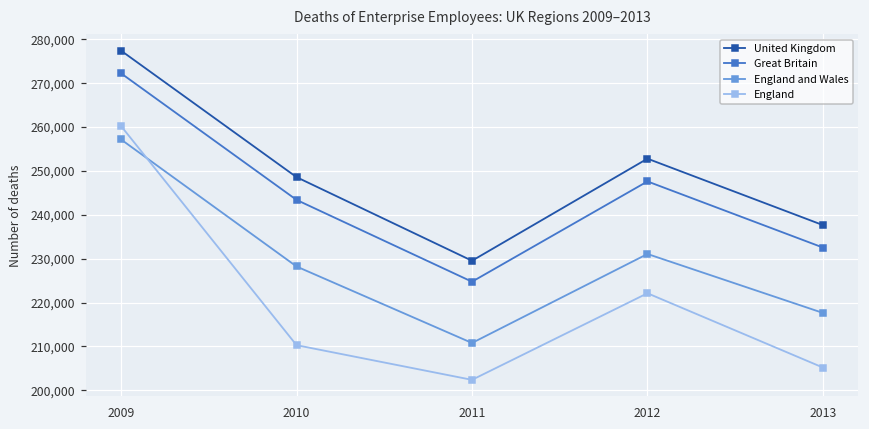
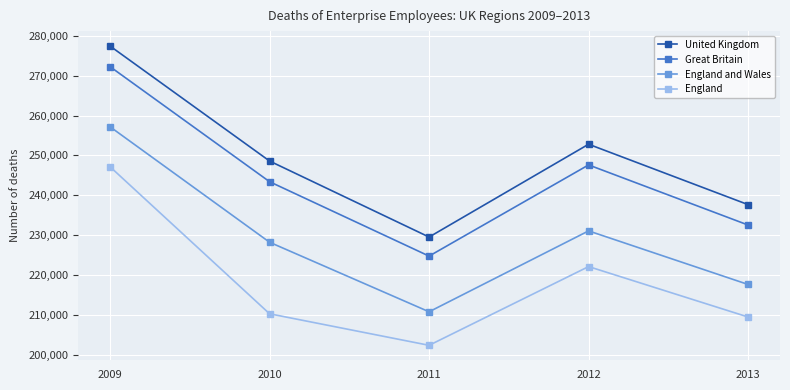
  {
    "England": {
-     "2009": "260,000",
+     "2009": "247,000",
      "2010": "210,000",
      "2011": "202,000",
      "2012": "222,000",
-     "2013": "205,000"
+     "2013": "209,000"
    }
  }
